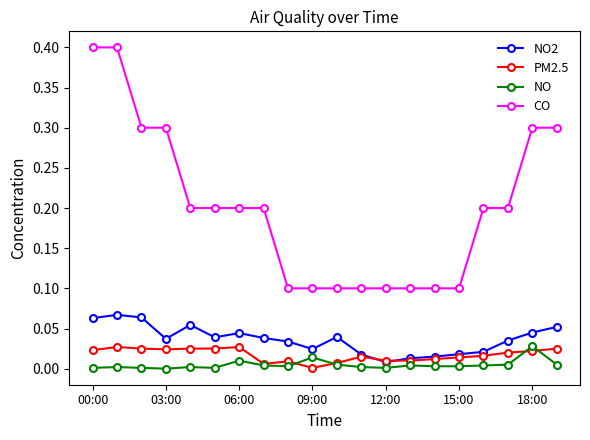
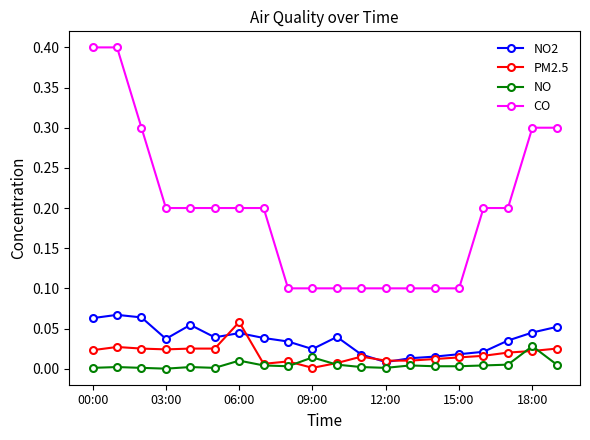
  {
    "NO2": {
      "00:00": 0.06,
      "03:00": 0.04,
      "06:00": 0.04,
      "09:00": 0.02,
      "15:00": 0.02,
      "18:00": 0.05
    },
    "PM2.5": {
      "00:00": 0.02,
      "03:00": 0.02,
-     "06:00": 0.03,
+     "06:00": 0.06,
      "09:00": 0.00,
      "15:00": 0.01,
      "18:00": 0.02
    },
    "NO": {
      "00:00": 0.00,
      "03:00": 0.00,
      "06:00": 0.01,
      "09:00": 0.01,
      "12:00": 0.00,
      "15:00": 0.00,
      "18:00": 0.03
    },
    "CO": {
      "00:00": 0.4,
-     "03:00": 0.3,
+     "03:00": 0.2,
      "06:00": 0.2,
      "09:00": 0.1,
      "12:00": 0.1,
      "15:00": 0.1,
      "18:00": 0.3
    }
  }
